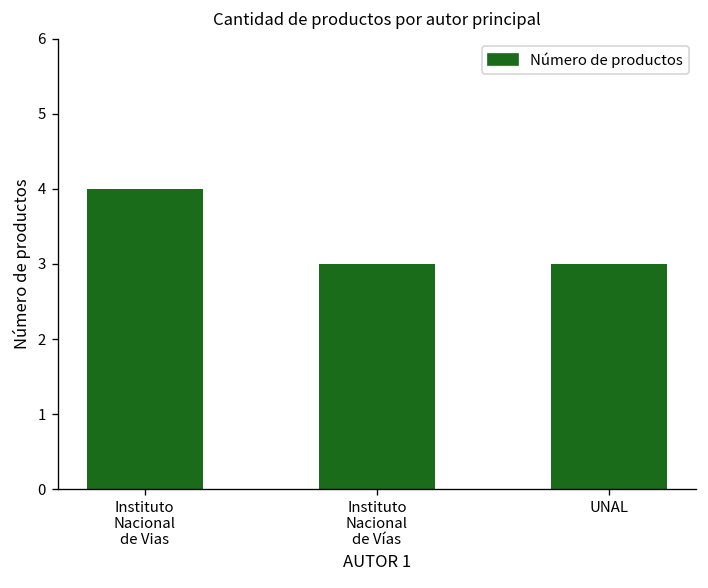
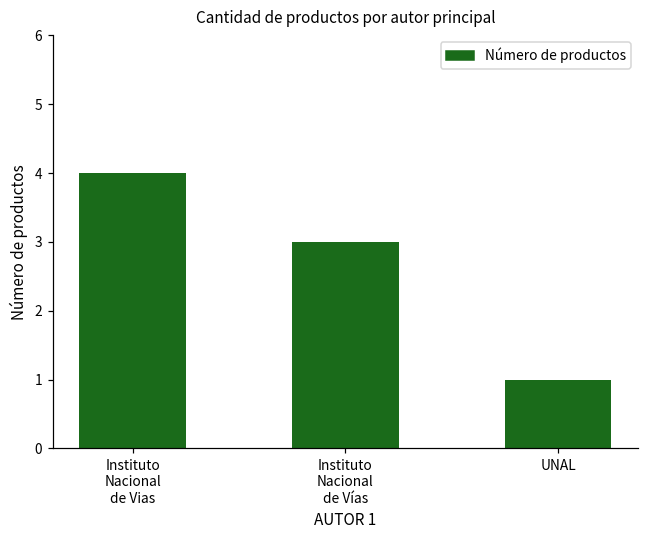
  {
    "Instituto Nacional de Vias": 4,
    "Instituto Nacional de Vías": 3,
-   "UNAL": 3
+   "UNAL": 1
  }
